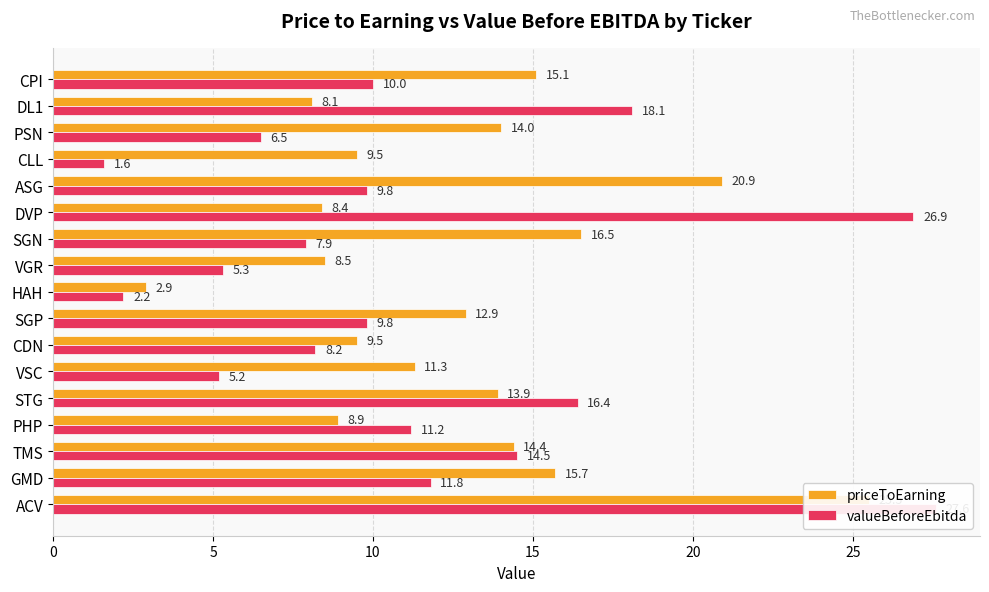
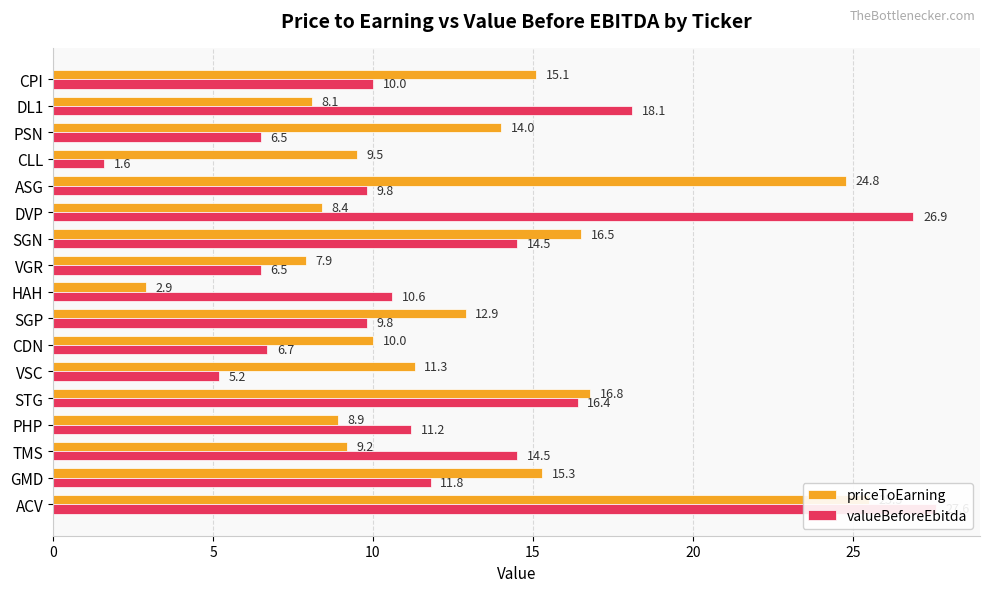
  {
    "priceToEarning": {
      "CPI": 15.1,
      "DL1": 8.1,
      "PSN": 14.0,
      "CLL": 9.5,
-     "ASG": 20.9,
+     "ASG": 24.8,
      "DVP": 8.4,
      "SGN": 16.5,
-     "VGR": 8.5,
+     "VGR": 7.9,
      "HAH": 2.9,
      "SGP": 12.9,
-     "CDN": 9.5,
+     "CDN": 10.0,
      "VSC": 11.3,
-     "STG": 13.9,
+     "STG": 16.8,
      "PHP": 8.9,
-     "TMS": 14.4,
-     "GMD": 15.7
+     "TMS": 9.2,
+     "GMD": 15.3
    },
    "valueBeforeEbitda": {
      "CPI": 10.0,
      "DL1": 18.1,
      "PSN": 6.5,
      "CLL": 1.6,
      "ASG": 9.8,
      "DVP": 26.9,
-     "SGN": 7.9,
-     "VGR": 5.3,
-     "HAH": 2.2,
+     "SGN": 14.5,
+     "VGR": 6.5,
+     "HAH": 10.6,
      "SGP": 9.8,
-     "CDN": 8.2,
+     "CDN": 6.7,
      "VSC": 5.2,
      "STG": 16.4,
      "PHP": 11.2,
      "TMS": 14.5,
      "GMD": 11.8
    }
  }
